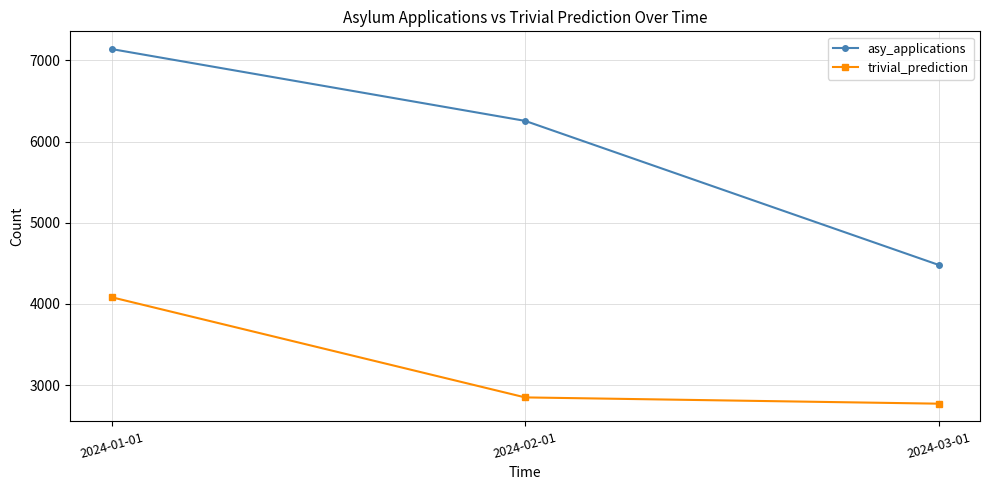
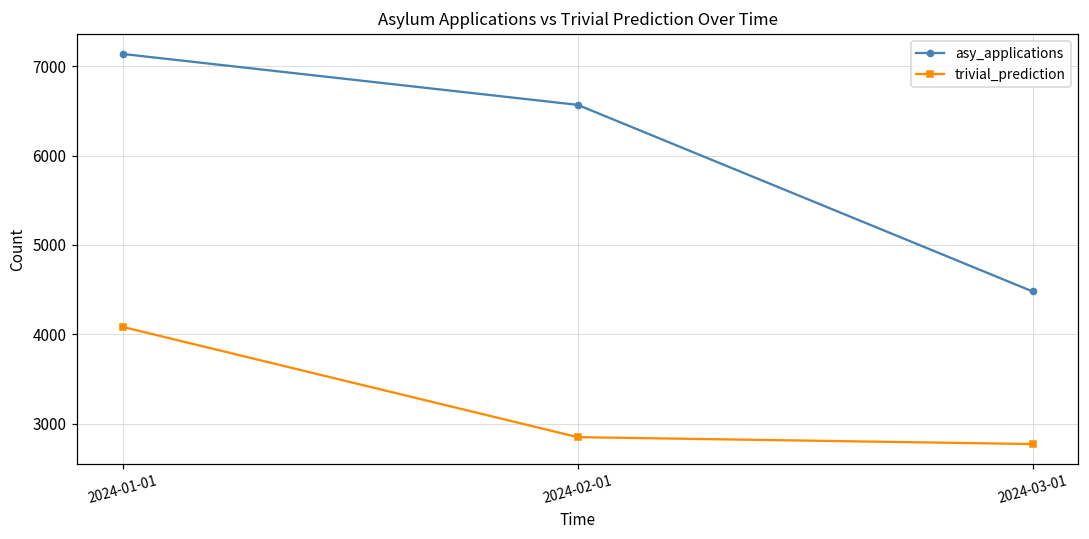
  {
    "asy_applications": {
      "2024-01-01": 7100,
-     "2024-02-01": 6300,
+     "2024-02-01": 6600,
      "2024-03-01": 4500
    },
    "trivial_prediction": {
      "2024-01-01": 4100,
      "2024-02-01": 2800,
      "2024-03-01": 2800
    }
  }
